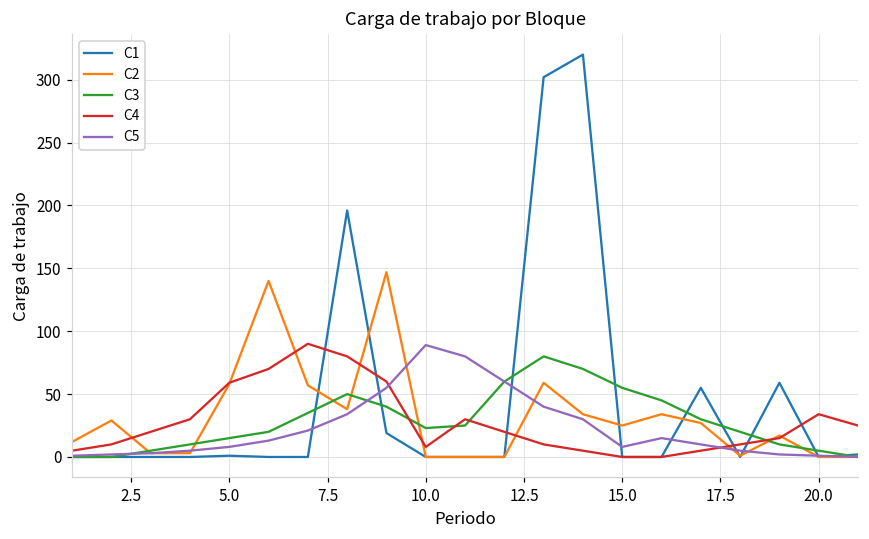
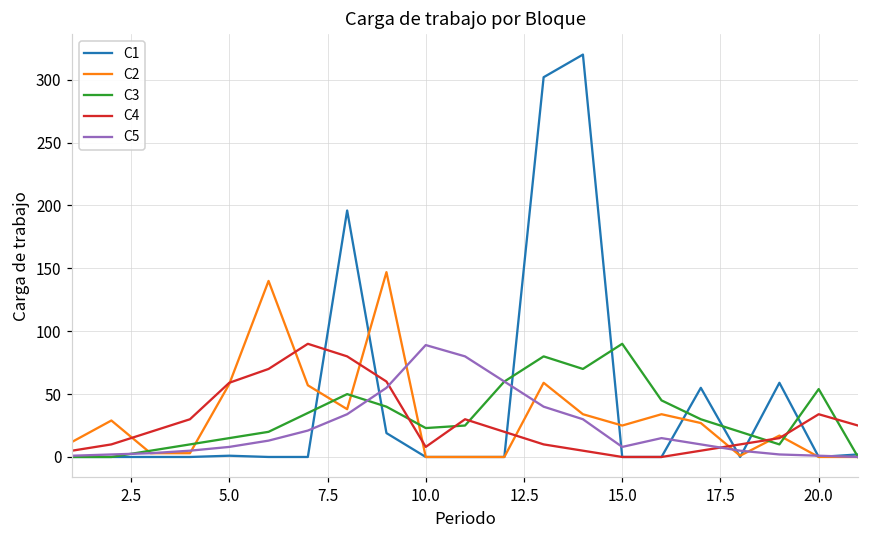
  {
    "C1": {
      "5.0": 1
    },
    "C2": {
      "15.0": 25
    },
    "C3": {
      "5.0": 15,
      "10.0": 23,
-     "15.0": 55,
-     "20.0": 5
+     "15.0": 90,
+     "20.0": 54
    },
    "C4": {
      "10.0": 8,
      "20.0": 34
    },
    "C5": {
      "5.0": 8,
      "10.0": 89,
      "15.0": 8
    }
  }
